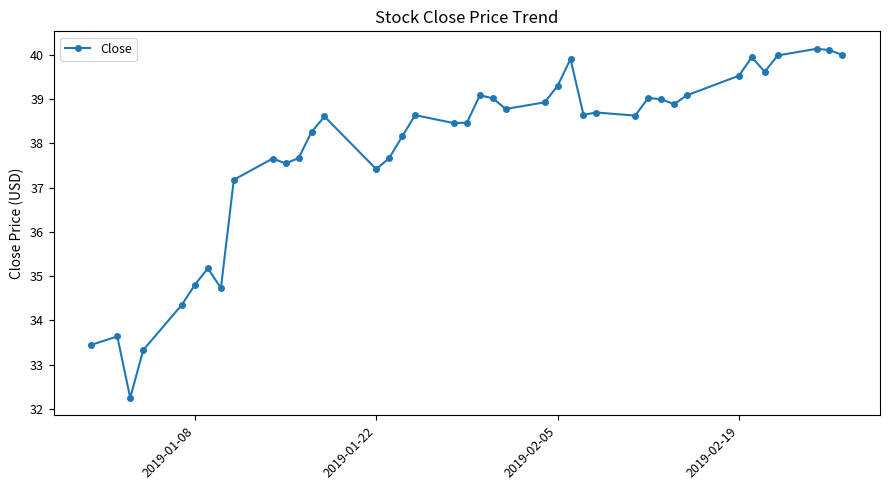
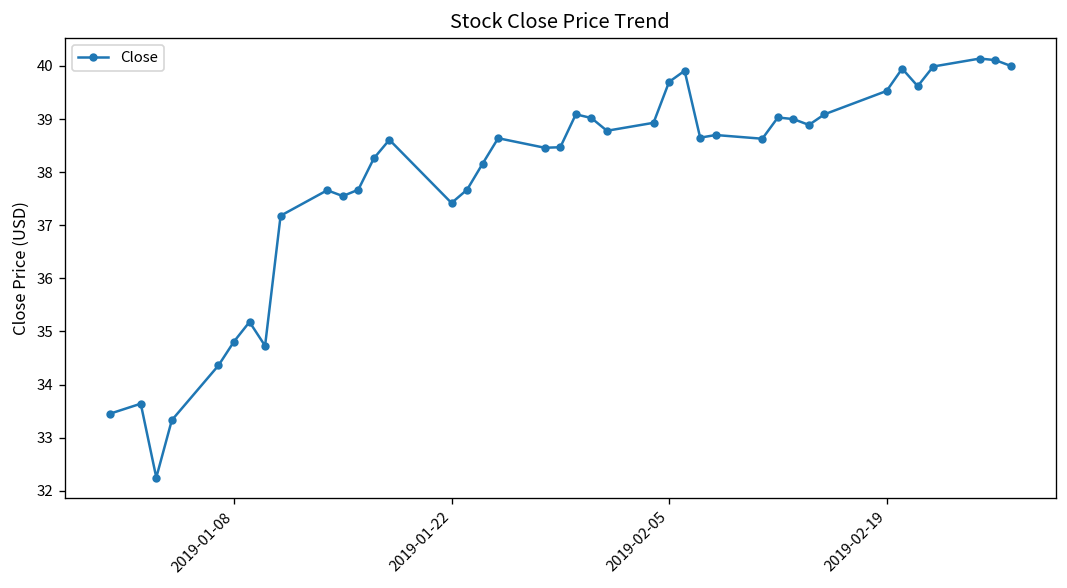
  {
    "2019-01-08": 34.8,
    "2019-01-22": 37.4,
-   "2019-02-05": 39.3,
+   "2019-02-05": 39.7,
    "2019-02-19": 39.5
  }
